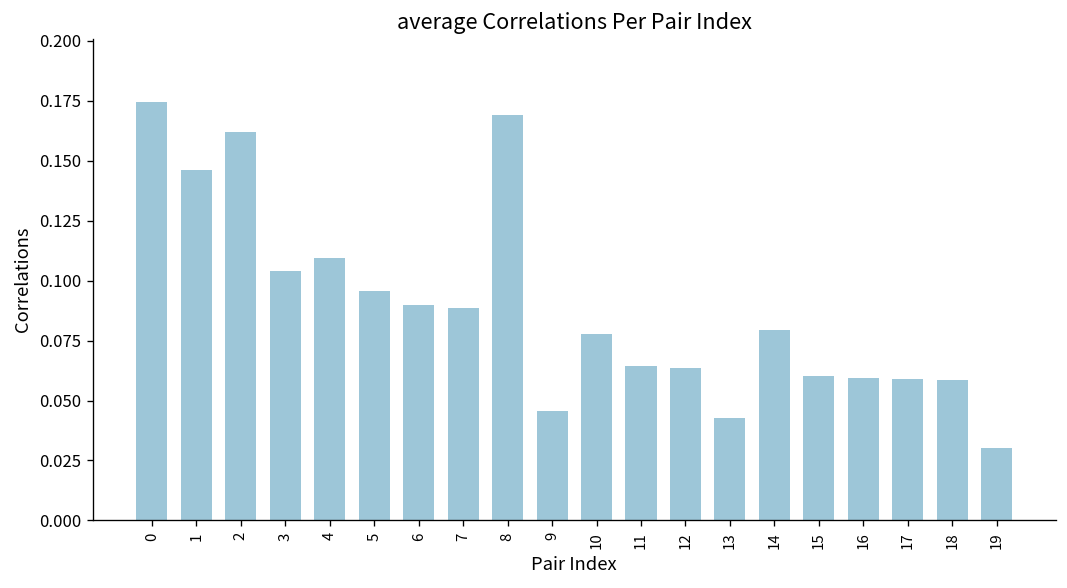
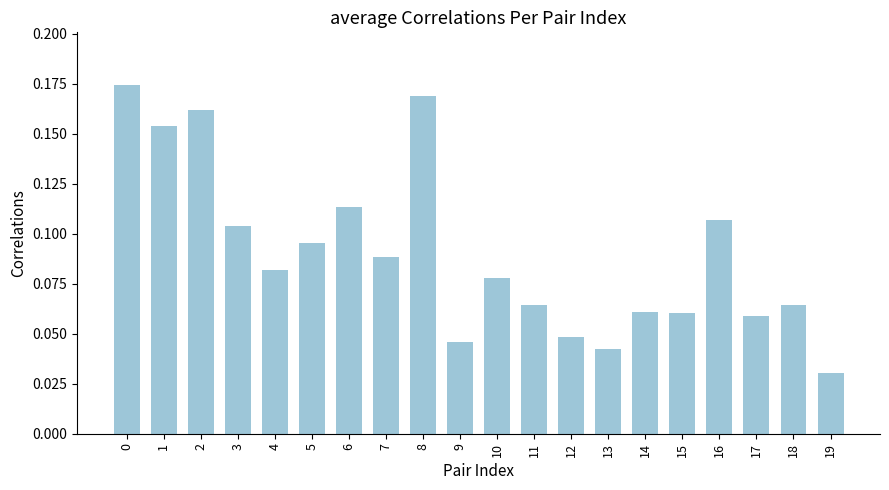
  {
    "0": 0.175,
-   "1": 0.146,
+   "1": 0.154,
    "2": 0.162,
    "3": 0.104,
-   "4": 0.109,
+   "4": 0.082,
    "5": 0.096,
-   "6": 0.090,
+   "6": 0.114,
    "7": 0.089,
    "8": 0.169,
    "9": 0.046,
    "10": 0.078,
    "11": 0.064,
-   "12": 0.063,
+   "12": 0.049,
    "13": 0.043,
-   "14": 0.080,
+   "14": 0.061,
    "15": 0.060,
-   "16": 0.059,
+   "16": 0.107,
    "17": 0.059,
-   "18": 0.059,
+   "18": 0.065,
    "19": 0.030
  }
